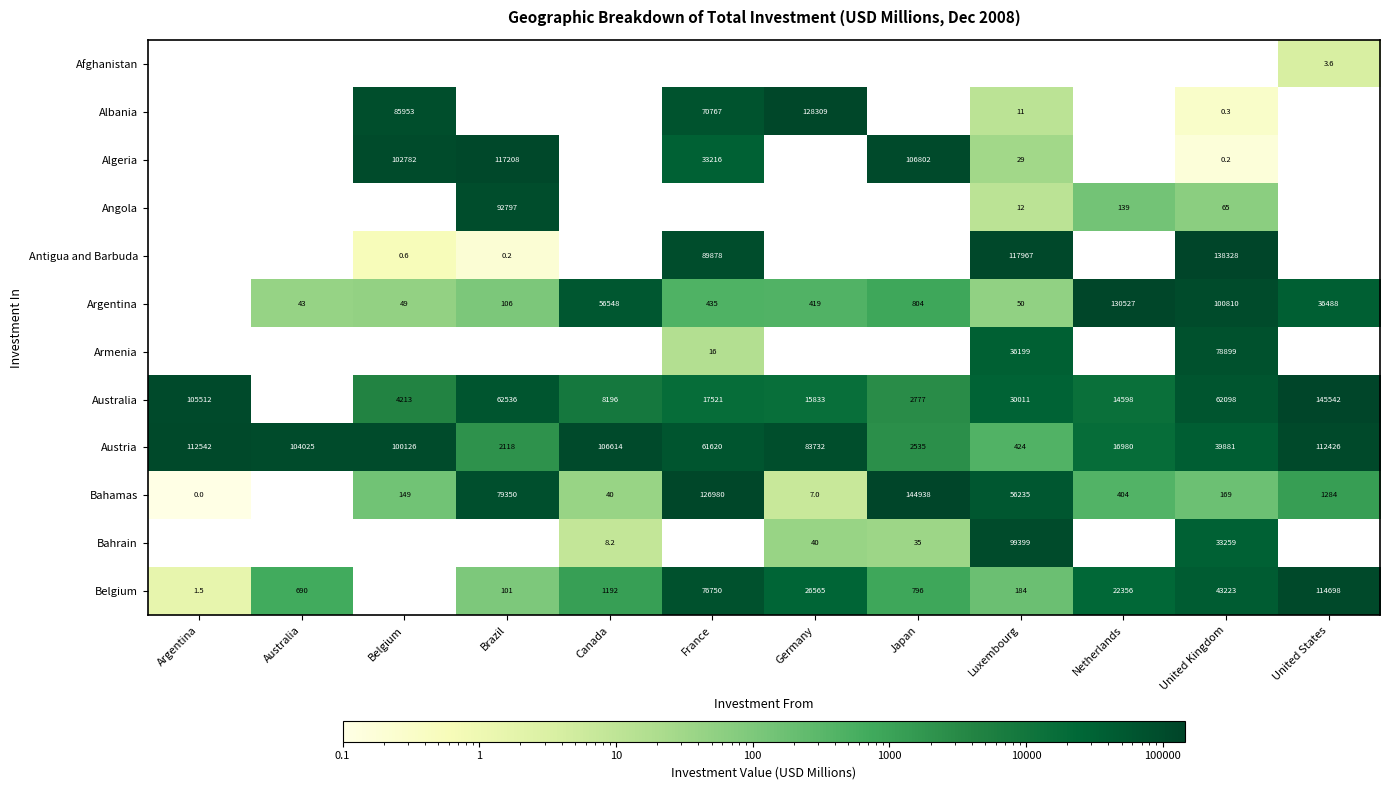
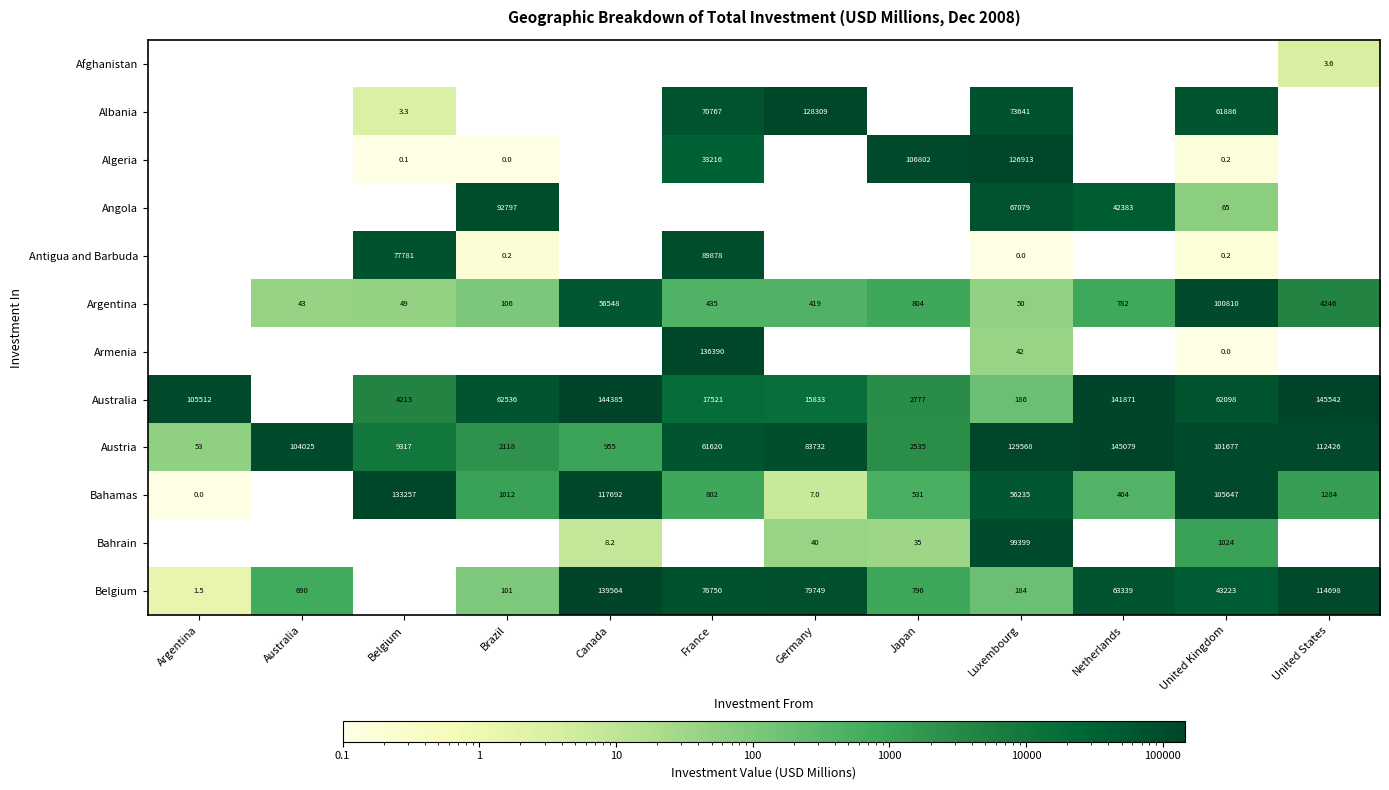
  {
    "Afghanistan": {
      "United States": 3.6
    },
    "Albania": {
-     "Belgium": 85953,
+     "Belgium": 3.3,
      "France": 70767,
      "Germany": 128309,
-     "Luxembourg": 11,
-     "United Kingdom": 0.3
+     "Luxembourg": 73641,
+     "United Kingdom": 61886
    },
    "Algeria": {
-     "Belgium": 102782,
-     "Brazil": 117208,
+     "Belgium": 0.1,
+     "Brazil": 0.0,
      "France": 33216,
      "Japan": 106802,
-     "Luxembourg": 29,
+     "Luxembourg": 126913,
      "United Kingdom": 0.2
    },
    "Angola": {
      "Brazil": 92797,
-     "Luxembourg": 12,
-     "Netherlands": 139,
+     "Luxembourg": 67079,
+     "Netherlands": 42383,
      "United Kingdom": 65
    },
    "Antigua and Barbuda": {
-     "Belgium": 0.6,
+     "Belgium": 77781,
      "Brazil": 0.2,
      "France": 89878,
-     "Luxembourg": 117967,
-     "United Kingdom": 138328
+     "Luxembourg": 0.0,
+     "United Kingdom": 0.2
    },
    "Argentina": {
      "Australia": 43,
      "Belgium": 49,
      "Brazil": 106,
      "Canada": 56548,
      "France": 435,
      "Germany": 419,
      "Japan": 804,
      "Luxembourg": 50,
-     "Netherlands": 130527,
+     "Netherlands": 782,
      "United Kingdom": 100810,
-     "United States": 36488
+     "United States": 4246
    },
    "Armenia": {
-     "France": 16,
-     "Luxembourg": 36199,
-     "United Kingdom": 78899
+     "France": 136390,
+     "Luxembourg": 42,
+     "United Kingdom": 0.0
    },
    "Australia": {
      "Argentina": 105512,
      "Belgium": 4213,
      "Brazil": 62536,
-     "Canada": 8196,
+     "Canada": 144385,
      "France": 17521,
      "Germany": 15833,
      "Japan": 2777,
-     "Luxembourg": 30011,
-     "Netherlands": 14598,
+     "Luxembourg": 186,
+     "Netherlands": 141871,
      "United Kingdom": 62098,
      "United States": 145542
    },
    "Austria": {
-     "Argentina": 112542,
+     "Argentina": 53,
      "Australia": 104025,
-     "Belgium": 100126,
+     "Belgium": 9317,
      "Brazil": 2118,
-     "Canada": 106614,
+     "Canada": 955,
      "France": 61620,
      "Germany": 83732,
      "Japan": 2535,
-     "Luxembourg": 424,
-     "Netherlands": 16980,
-     "United Kingdom": 39881,
+     "Luxembourg": 129568,
+     "Netherlands": 145079,
+     "United Kingdom": 101677,
      "United States": 112426
    },
    "Bahamas": {
      "Argentina": 0.0,
-     "Belgium": 149,
-     "Brazil": 79350,
-     "Canada": 40,
-     "France": 126980,
+     "Belgium": 133257,
+     "Brazil": 1012,
+     "Canada": 117692,
+     "France": 802,
      "Germany": 7.0,
-     "Japan": 144938,
+     "Japan": 531,
      "Luxembourg": 56235,
      "Netherlands": 404,
-     "United Kingdom": 169,
+     "United Kingdom": 105647,
      "United States": 1284
    },
    "Bahrain": {
      "Canada": 8.2,
      "Germany": 40,
      "Japan": 35,
      "Luxembourg": 99399,
-     "United Kingdom": 33259
+     "United Kingdom": 1024
    },
    "Belgium": {
      "Argentina": 1.5,
      "Australia": 690,
      "Brazil": 101,
-     "Canada": 1192,
+     "Canada": 139564,
      "France": 76750,
-     "Germany": 26565,
+     "Germany": 79749,
      "Japan": 796,
      "Luxembourg": 184,
-     "Netherlands": 22356,
+     "Netherlands": 63339,
      "United Kingdom": 43223,
      "United States": 114698
    }
  }
